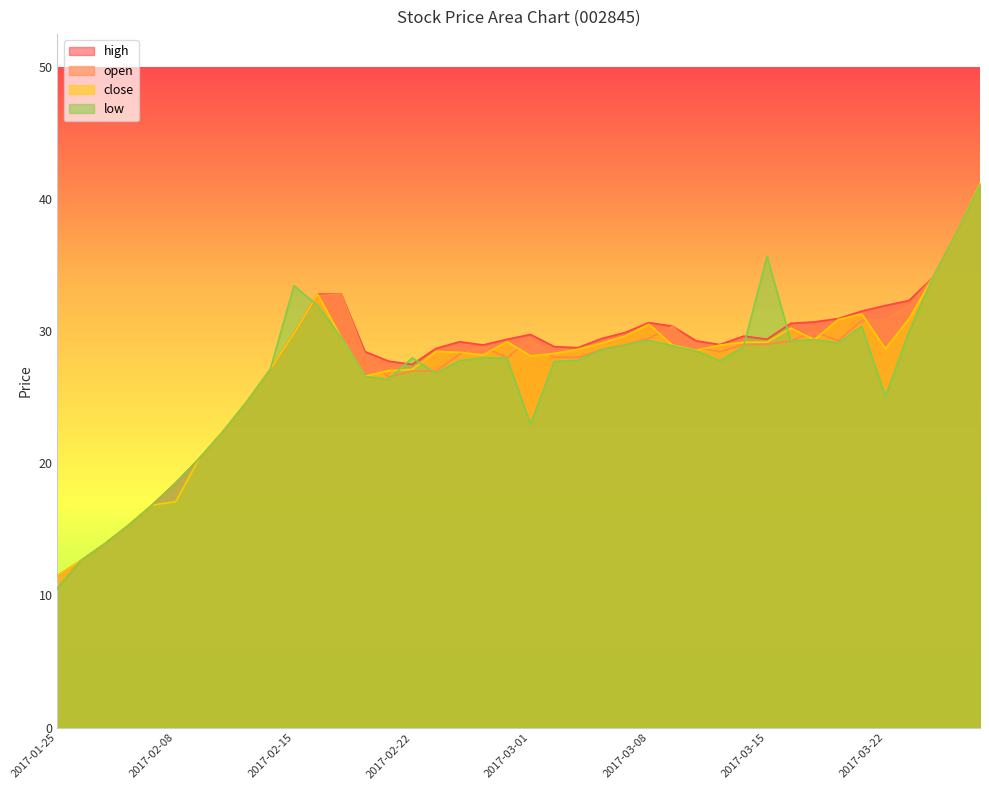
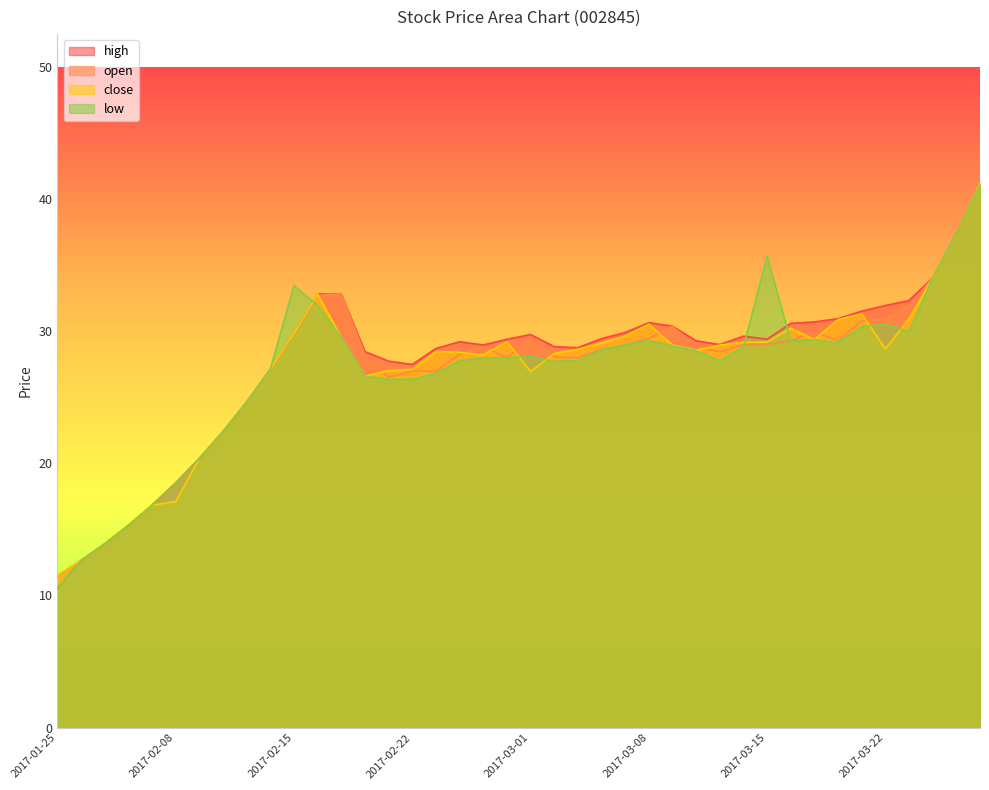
  {
    "close": {
      "2017-02-08": 17.1,
-     "2017-03-01": 28.1,
+     "2017-03-01": 27.0,
      "2017-03-22": 28.7
    },
    "low": {
      "2017-02-15": 33.5,
-     "2017-02-22": 28.0,
-     "2017-03-01": 23.0,
+     "2017-02-22": 26.4,
+     "2017-03-01": 28.1,
      "2017-03-15": 35.7,
-     "2017-03-22": 25.1
+     "2017-03-22": 30.5
    }
  }
